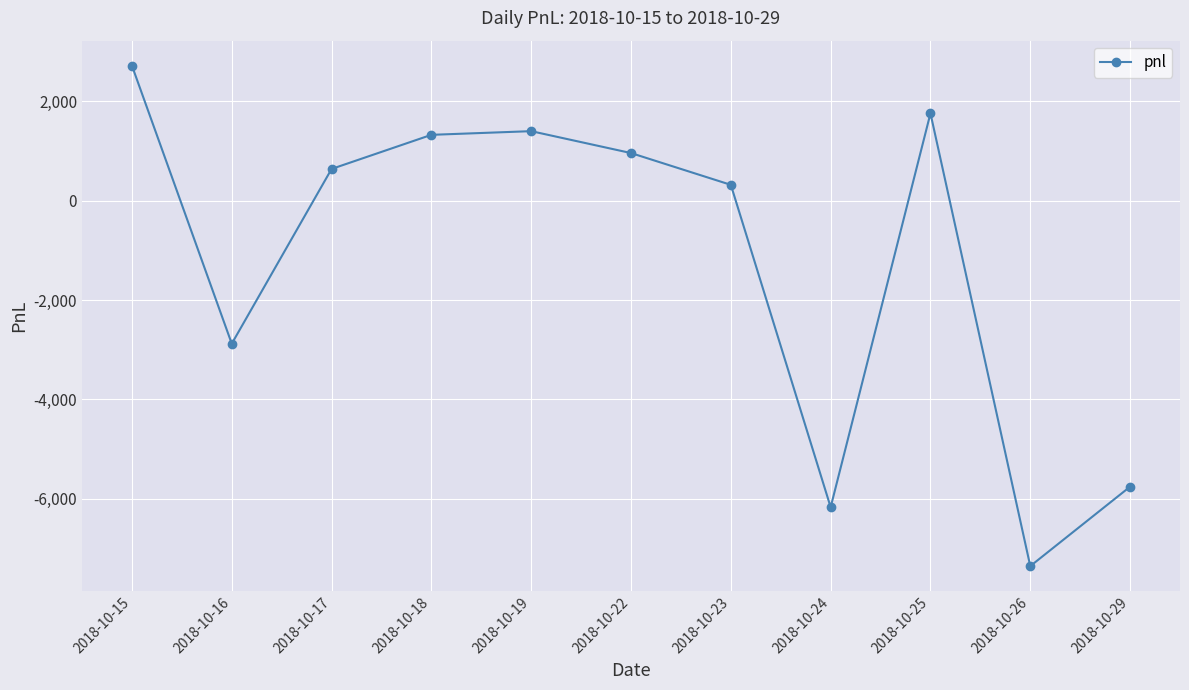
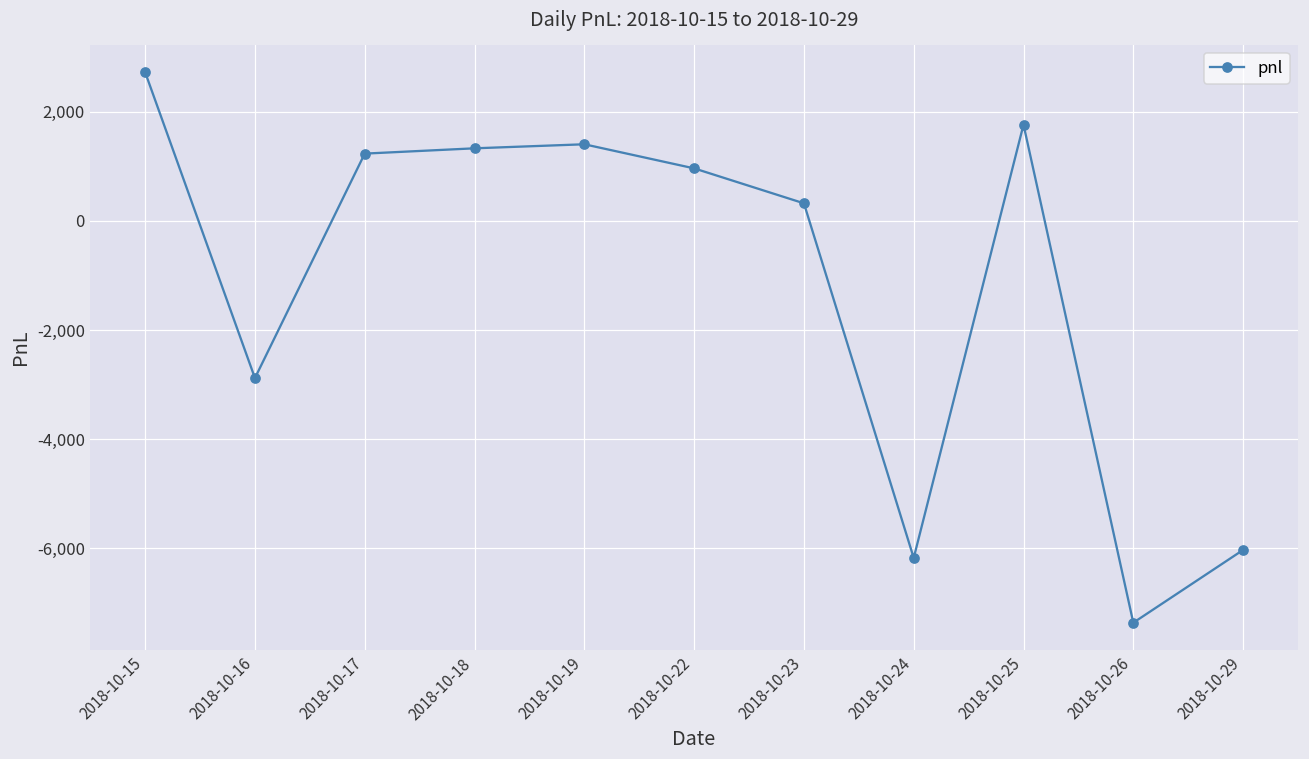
  {
    "2018-10-15": "2,700",
    "2018-10-16": "-2,900",
-   "2018-10-17": "600",
+   "2018-10-17": "1,200",
    "2018-10-18": "1,300",
    "2018-10-19": "1,400",
    "2018-10-22": "1,000",
    "2018-10-23": "300",
    "2018-10-24": "-6,200",
    "2018-10-25": "1,800",
    "2018-10-26": "-7,400",
-   "2018-10-29": "-5,800"
+   "2018-10-29": "-6,000"
  }
